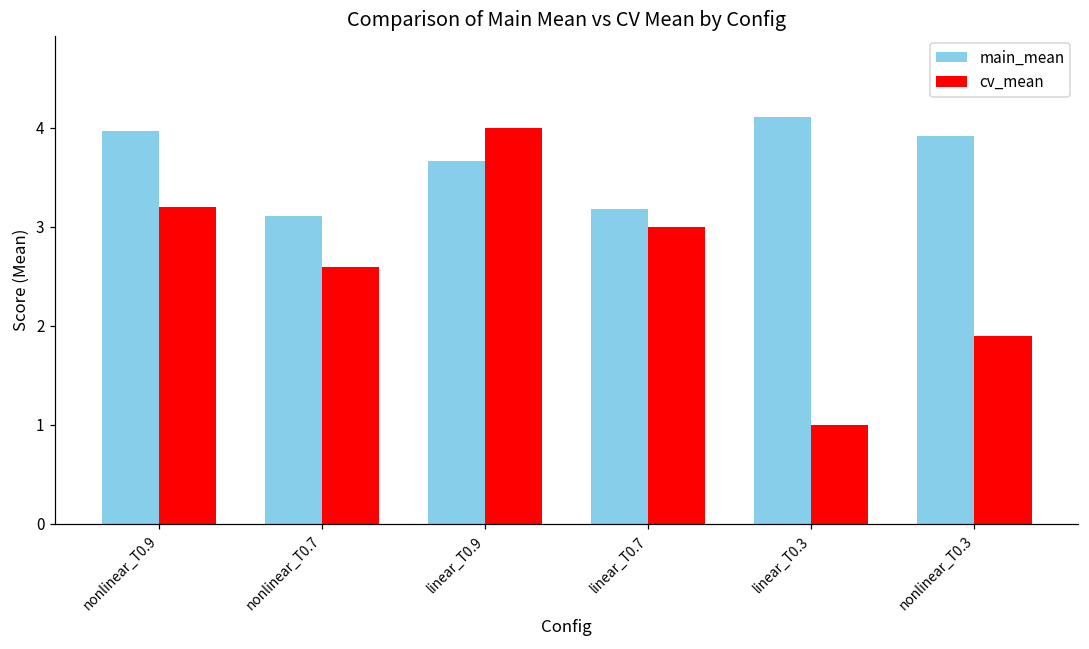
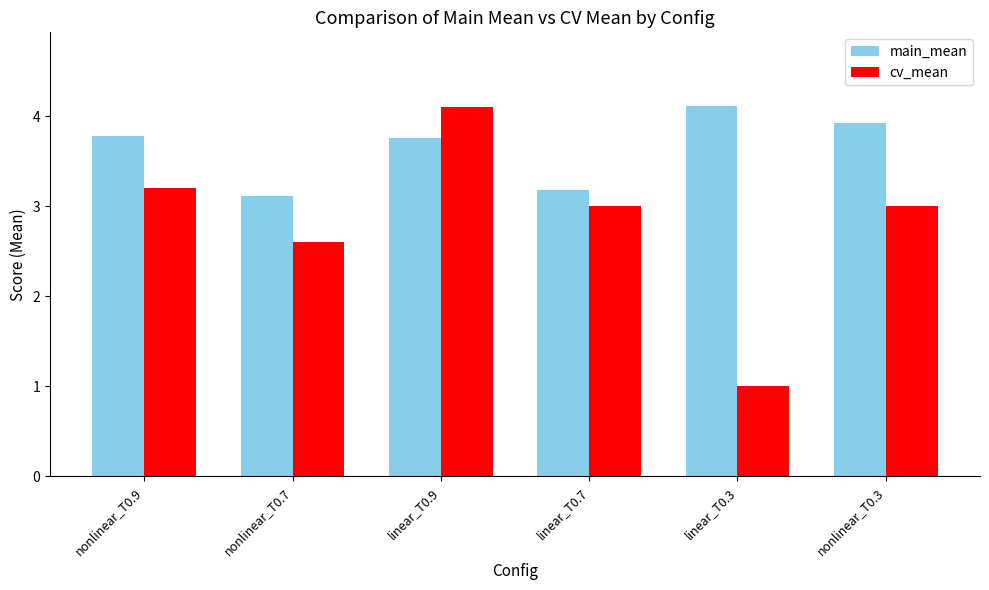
  {
    "main_mean": {
-     "nonlinear_T0.9": 4.0,
+     "nonlinear_T0.9": 3.8,
      "nonlinear_T0.7": 3.1,
-     "linear_T0.9": 3.7,
+     "linear_T0.9": 3.8,
      "linear_T0.7": 3.2,
      "linear_T0.3": 4.1,
      "nonlinear_T0.3": 3.9
    },
    "cv_mean": {
      "nonlinear_T0.9": 3.2,
      "nonlinear_T0.7": 2.6,
-     "linear_T0.9": 4.0,
+     "linear_T0.9": 4.1,
      "linear_T0.7": 3.0,
      "linear_T0.3": 1.0,
-     "nonlinear_T0.3": 1.9
+     "nonlinear_T0.3": 3.0
    }
  }
